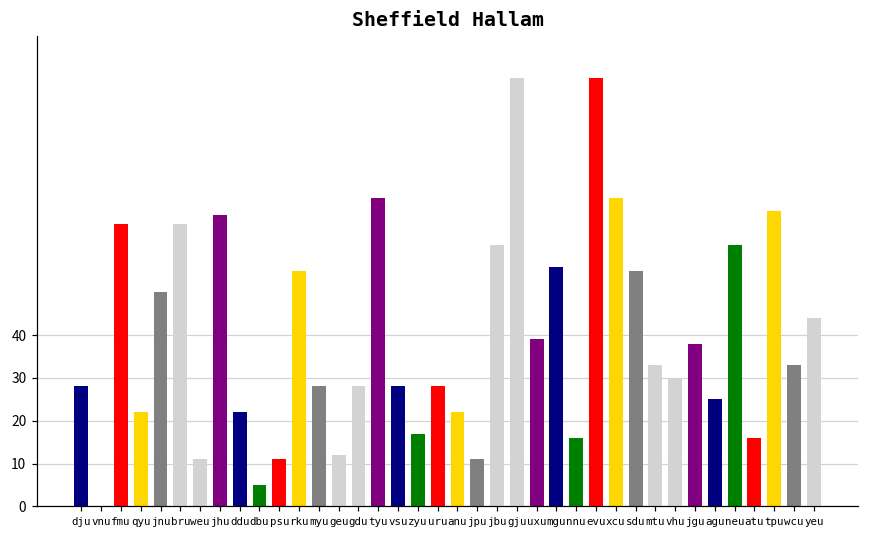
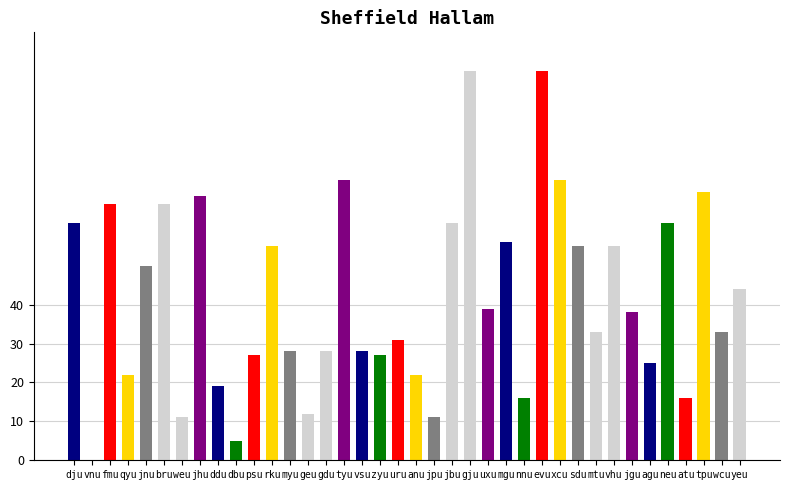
  {
-   "dju": 28,
+   "dju": 61,
    "vnu": 0,
    "fmu": 66,
    "qyu": 22,
    "jnu": 50,
    "bru": 66,
    "weu": 11,
    "jhu": 68,
-   "ddu": 22,
+   "ddu": 19,
    "dbu": 5,
-   "psu": 11,
+   "psu": 27,
    "rku": 55,
    "myu": 28,
    "geu": 12,
    "gdu": 28,
    "tyu": 72,
    "vsu": 28,
-   "zyu": 17,
-   "uru": 28,
+   "zyu": 27,
+   "uru": 31,
    "anu": 22,
    "jpu": 11,
    "jbu": 61,
    "gju": 100,
    "uxu": 39,
    "mgu": 56,
    "nnu": 16,
    "evu": 100,
    "xcu": 72,
    "sdu": 55,
    "mtu": 33,
-   "vhu": 30,
+   "vhu": 55,
    "jgu": 38,
    "agu": 25,
    "neu": 61,
    "atu": 16,
    "tpu": 69,
    "wcu": 33,
    "yeu": 44
  }
